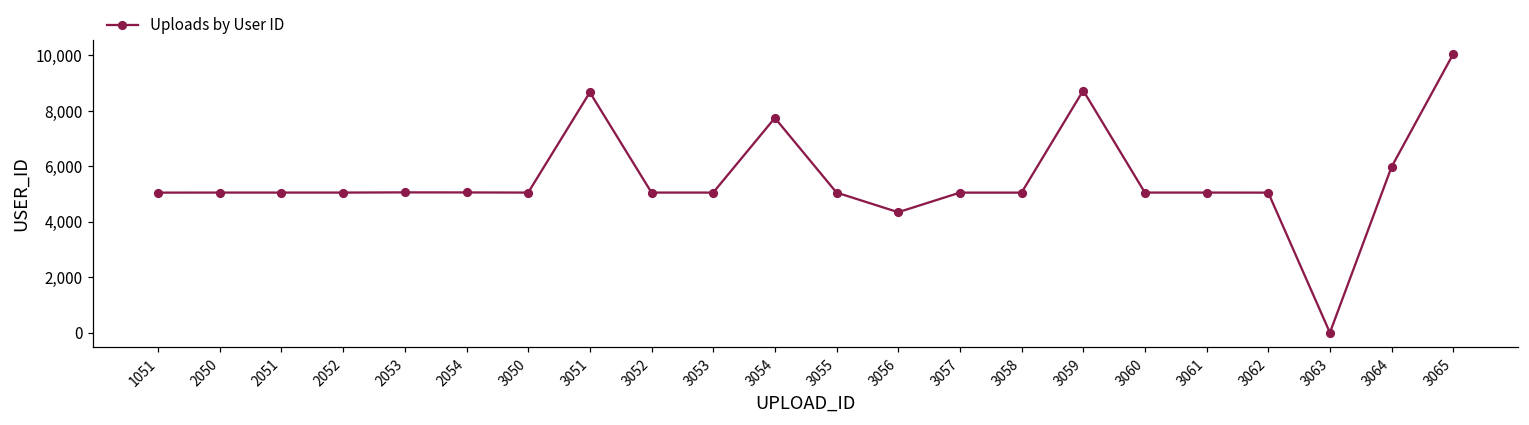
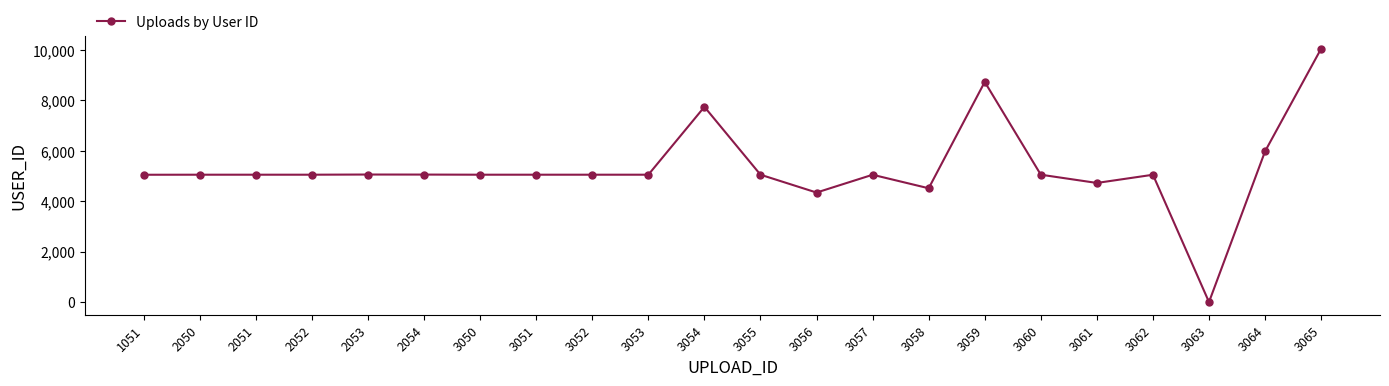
  {
    "1051": "5,100",
    "2050": "5,100",
    "2051": "5,100",
    "2052": "5,100",
    "2053": "5,100",
    "2054": "5,100",
    "3050": "5,100",
-   "3051": "8,700",
+   "3051": "5,100",
    "3052": "5,100",
    "3053": "5,100",
    "3054": "7,700",
    "3055": "5,100",
    "3056": "4,300",
    "3057": "5,100",
-   "3058": "5,100",
+   "3058": "4,500",
    "3059": "8,700",
    "3060": "5,100",
-   "3061": "5,100",
+   "3061": "4,700",
    "3062": "5,100",
    "3063": "0",
    "3064": "6,000",
    "3065": "10,100"
  }
